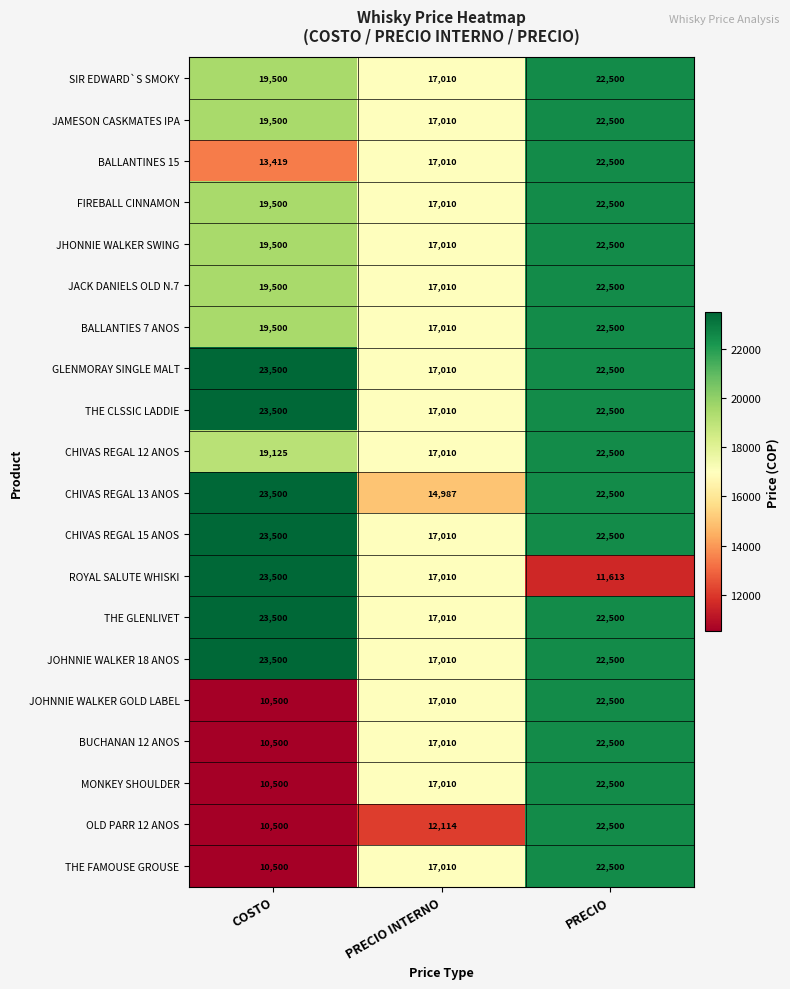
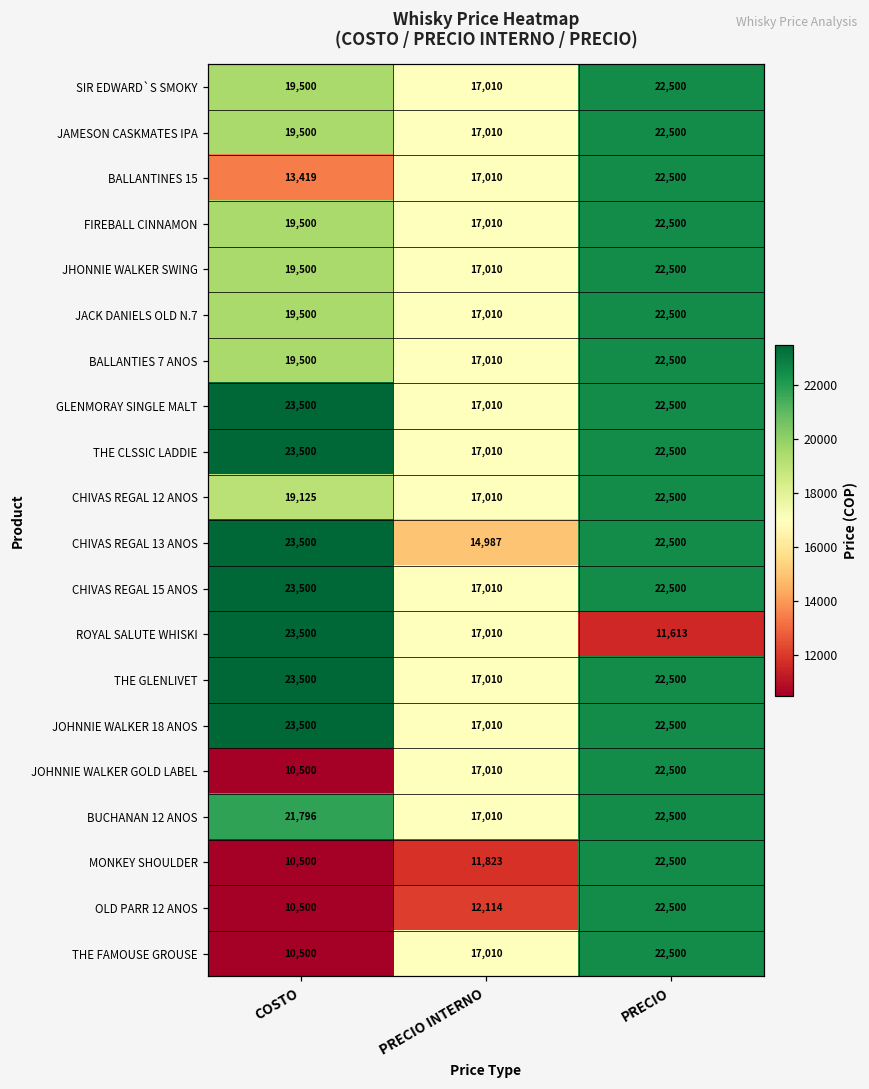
  {
    "SIR EDWARD`S SMOKY": {
      "COSTO": "19,500",
      "PRECIO INTERNO": "17,010",
      "PRECIO": "22,500"
    },
    "JAMESON CASKMATES IPA": {
      "COSTO": "19,500",
      "PRECIO INTERNO": "17,010",
      "PRECIO": "22,500"
    },
    "BALLANTINES 15": {
      "COSTO": "13,419",
      "PRECIO INTERNO": "17,010",
      "PRECIO": "22,500"
    },
    "FIREBALL CINNAMON": {
      "COSTO": "19,500",
      "PRECIO INTERNO": "17,010",
      "PRECIO": "22,500"
    },
    "JHONNIE WALKER SWING": {
      "COSTO": "19,500",
      "PRECIO INTERNO": "17,010",
      "PRECIO": "22,500"
    },
    "JACK DANIELS OLD N.7": {
      "COSTO": "19,500",
      "PRECIO INTERNO": "17,010",
      "PRECIO": "22,500"
    },
    "BALLANTIES 7 ANOS": {
      "COSTO": "19,500",
      "PRECIO INTERNO": "17,010",
      "PRECIO": "22,500"
    },
    "GLENMORAY SINGLE MALT": {
      "COSTO": "23,500",
      "PRECIO INTERNO": "17,010",
      "PRECIO": "22,500"
    },
    "THE CLSSIC LADDIE": {
      "COSTO": "23,500",
      "PRECIO INTERNO": "17,010",
      "PRECIO": "22,500"
    },
    "CHIVAS REGAL 12 ANOS": {
      "COSTO": "19,125",
      "PRECIO INTERNO": "17,010",
      "PRECIO": "22,500"
    },
    "CHIVAS REGAL 13 ANOS": {
      "COSTO": "23,500",
      "PRECIO INTERNO": "14,987",
      "PRECIO": "22,500"
    },
    "CHIVAS REGAL 15 ANOS": {
      "COSTO": "23,500",
      "PRECIO INTERNO": "17,010",
      "PRECIO": "22,500"
    },
    "ROYAL SALUTE WHISKI": {
      "COSTO": "23,500",
      "PRECIO INTERNO": "17,010",
      "PRECIO": "11,613"
    },
    "THE GLENLIVET": {
      "COSTO": "23,500",
      "PRECIO INTERNO": "17,010",
      "PRECIO": "22,500"
    },
    "JOHNNIE WALKER 18 ANOS": {
      "COSTO": "23,500",
      "PRECIO INTERNO": "17,010",
      "PRECIO": "22,500"
    },
    "JOHNNIE WALKER GOLD LABEL": {
      "COSTO": "10,500",
      "PRECIO INTERNO": "17,010",
      "PRECIO": "22,500"
    },
    "BUCHANAN 12 ANOS": {
-     "COSTO": "10,500",
+     "COSTO": "21,796",
      "PRECIO INTERNO": "17,010",
      "PRECIO": "22,500"
    },
    "MONKEY SHOULDER": {
      "COSTO": "10,500",
-     "PRECIO INTERNO": "17,010",
+     "PRECIO INTERNO": "11,823",
      "PRECIO": "22,500"
    },
    "OLD PARR 12 ANOS": {
      "COSTO": "10,500",
      "PRECIO INTERNO": "12,114",
      "PRECIO": "22,500"
    },
    "THE FAMOUSE GROUSE": {
      "COSTO": "10,500",
      "PRECIO INTERNO": "17,010",
      "PRECIO": "22,500"
    }
  }
